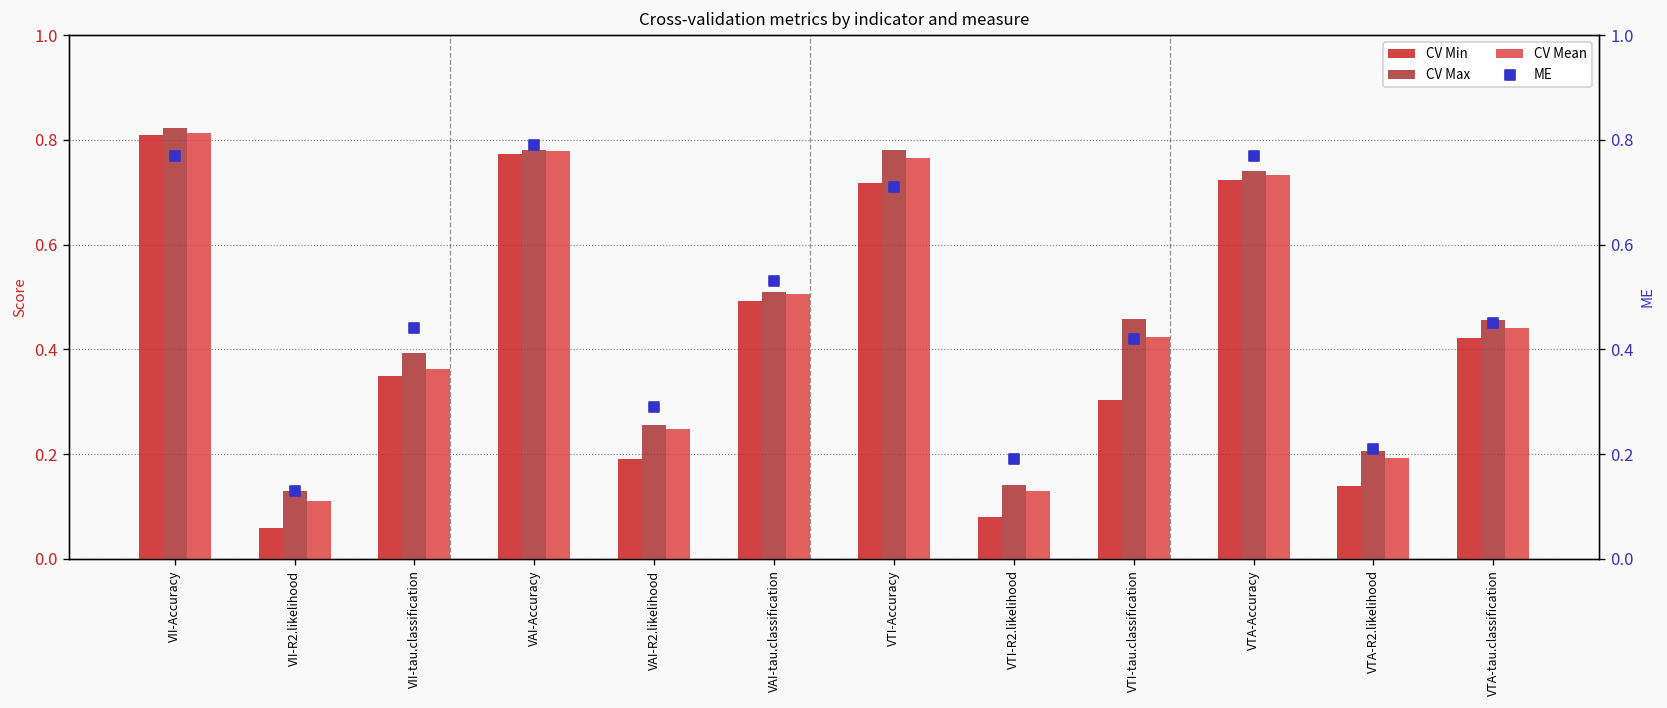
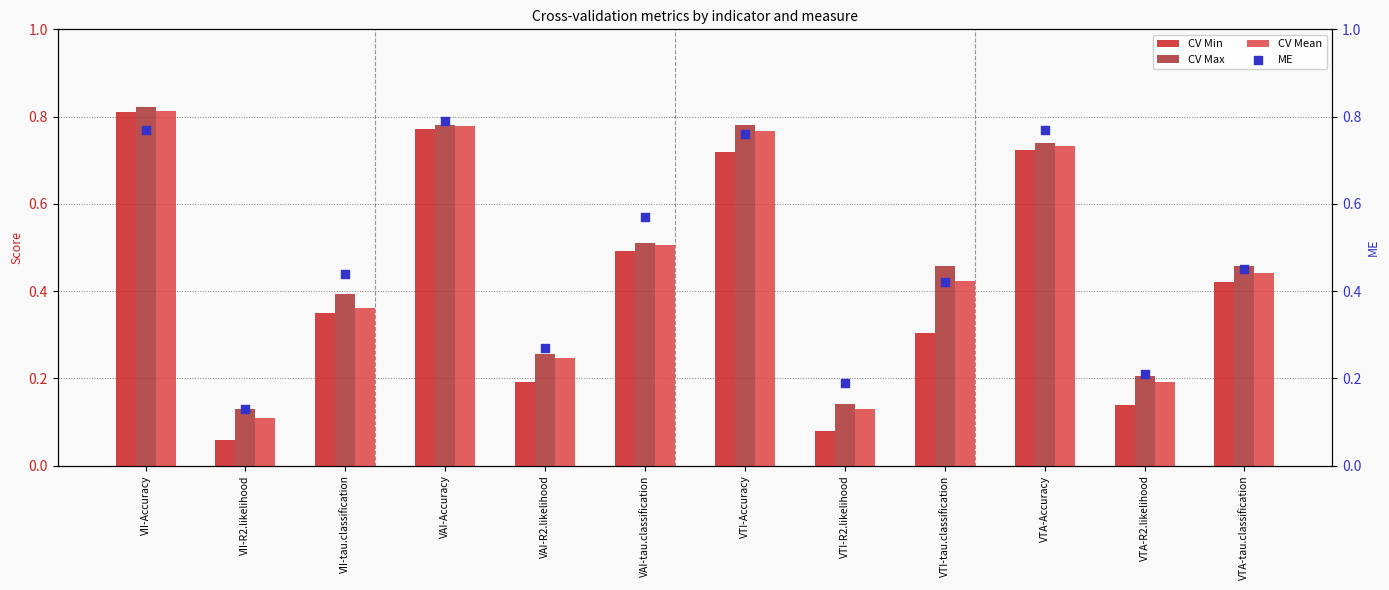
  {
    "ME": {
-     "VAI-R2.likelihood": 0.29,
-     "VAI-tau.classification": 0.53,
-     "VTI-Accuracy": 0.71
+     "VAI-R2.likelihood": 0.27,
+     "VAI-tau.classification": 0.57,
+     "VTI-Accuracy": 0.76
    }
  }
